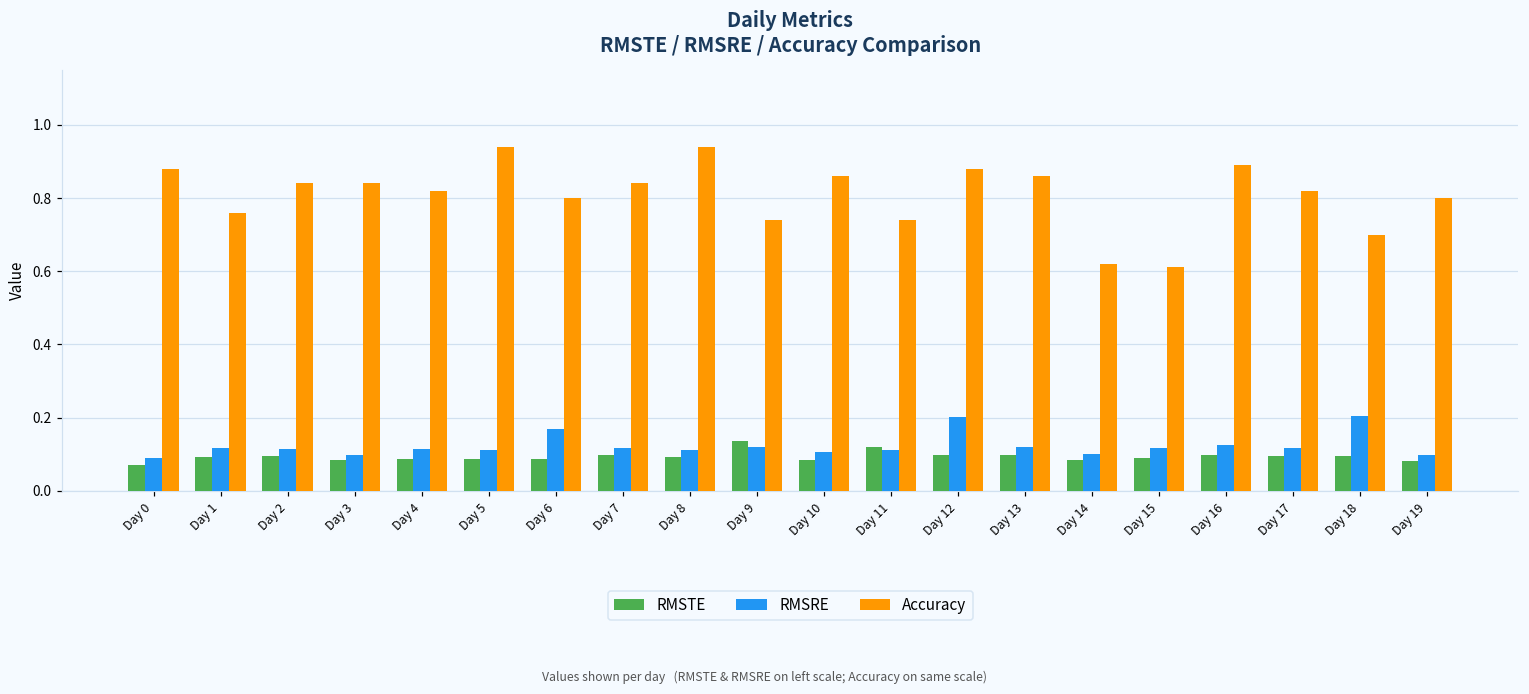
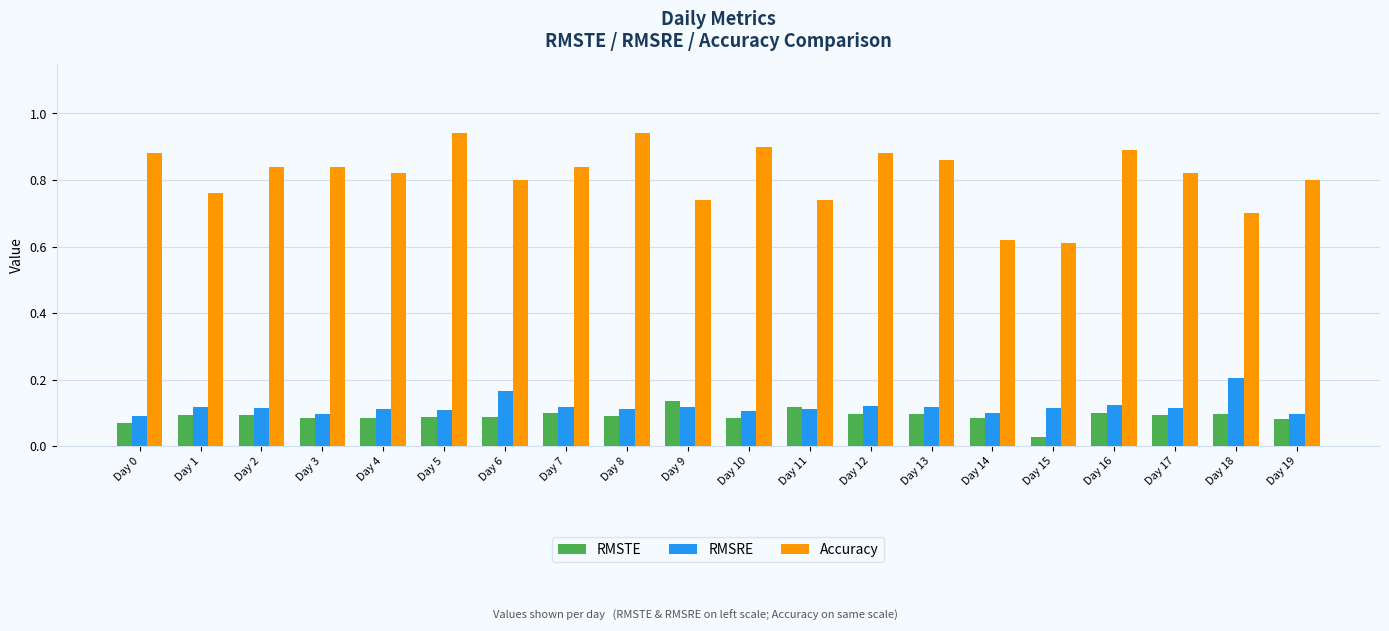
  {
    "RMSTE": {
      "Day 0": 0.07,
      "Day 1": 0.09,
      "Day 2": 0.09,
      "Day 3": 0.08,
      "Day 4": 0.09,
      "Day 5": 0.09,
      "Day 6": 0.09,
      "Day 7": 0.10,
      "Day 8": 0.09,
      "Day 9": 0.14,
      "Day 10": 0.09,
      "Day 11": 0.12,
      "Day 12": 0.10,
      "Day 13": 0.10,
      "Day 14": 0.08,
-     "Day 15": 0.09,
+     "Day 15": 0.03,
      "Day 16": 0.10,
      "Day 17": 0.09,
      "Day 18": 0.10,
      "Day 19": 0.08
    },
    "RMSRE": {
      "Day 0": 0.09,
      "Day 1": 0.12,
      "Day 2": 0.11,
      "Day 3": 0.10,
      "Day 4": 0.11,
      "Day 5": 0.11,
      "Day 6": 0.17,
      "Day 7": 0.12,
      "Day 8": 0.11,
      "Day 9": 0.12,
      "Day 10": 0.11,
      "Day 11": 0.11,
-     "Day 12": 0.20,
+     "Day 12": 0.12,
      "Day 13": 0.12,
      "Day 14": 0.10,
      "Day 15": 0.12,
      "Day 16": 0.13,
      "Day 17": 0.12,
      "Day 18": 0.20,
      "Day 19": 0.10
    },
    "Accuracy": {
      "Day 0": 0.88,
      "Day 1": 0.76,
      "Day 2": 0.84,
      "Day 3": 0.84,
      "Day 4": 0.82,
      "Day 5": 0.94,
      "Day 6": 0.80,
      "Day 7": 0.84,
      "Day 8": 0.94,
      "Day 9": 0.74,
-     "Day 10": 0.86,
+     "Day 10": 0.90,
      "Day 11": 0.74,
      "Day 12": 0.88,
      "Day 13": 0.86,
      "Day 14": 0.62,
      "Day 15": 0.61,
      "Day 16": 0.89,
      "Day 17": 0.82,
      "Day 18": 0.70,
      "Day 19": 0.80
    }
  }
